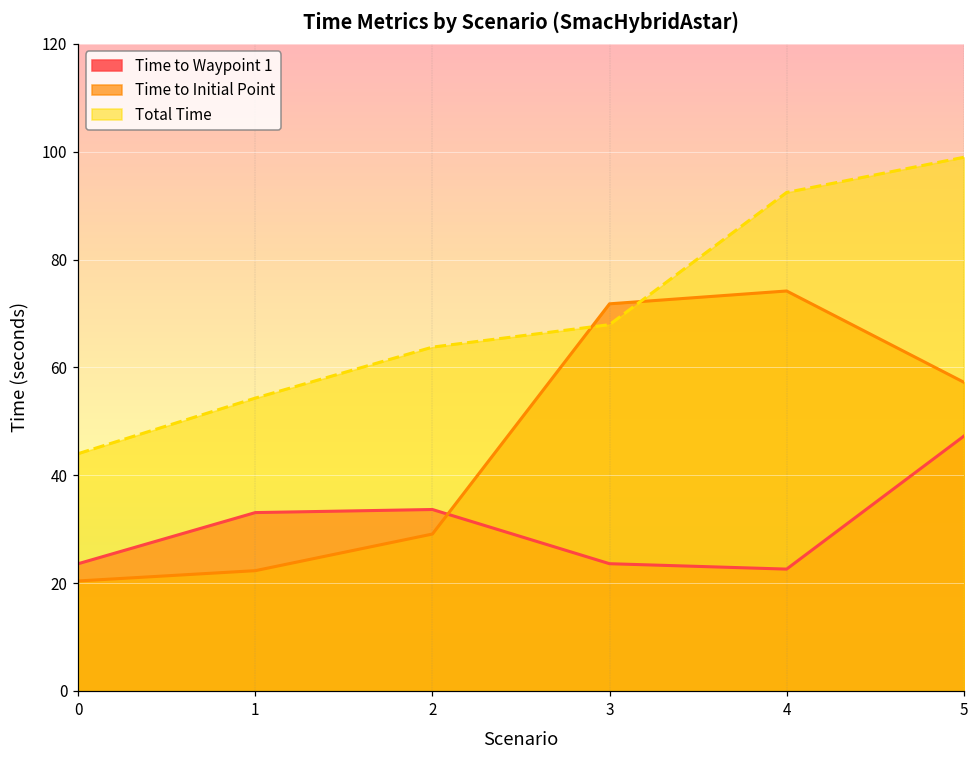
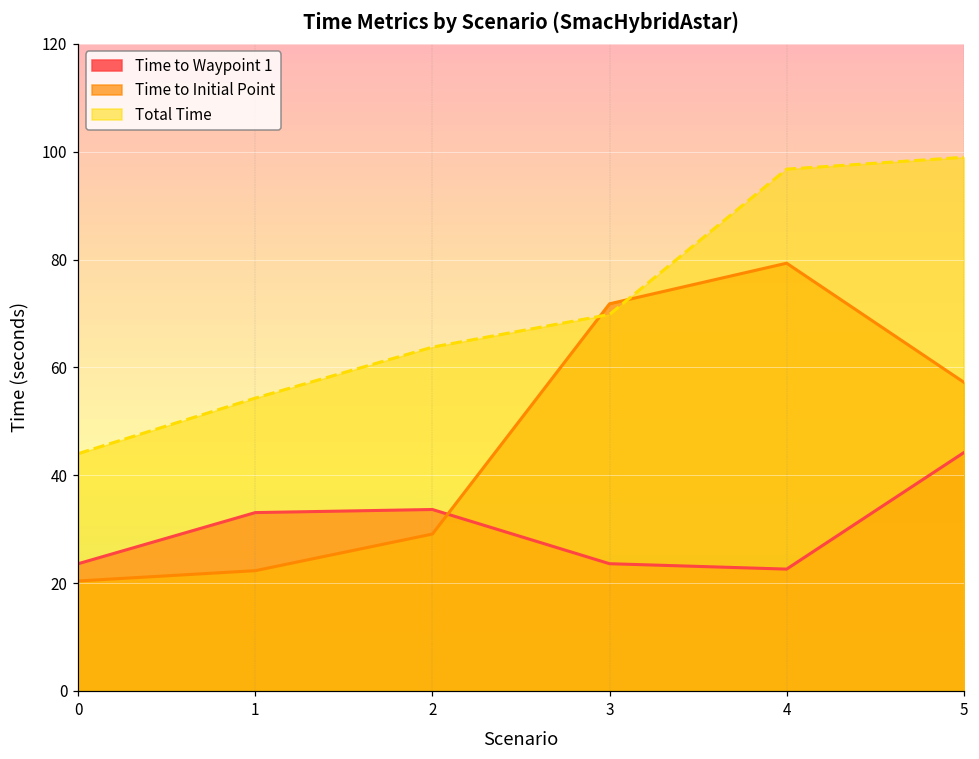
  {
    "Time to Waypoint 1": {
      "0": 24,
      "1": 33,
      "2": 34,
      "3": 24,
      "4": 23,
-     "5": 47
+     "5": 44
    },
    "Time to Initial Point": {
      "0": 20,
      "1": 22,
      "2": 29,
      "3": 72,
-     "4": 74,
+     "4": 79,
      "5": 57
    },
    "Total Time": {
      "0": 44,
      "1": 54,
      "2": 64,
-     "3": 68,
-     "4": 92,
+     "3": 70,
+     "4": 97,
      "5": 99
    }
  }
